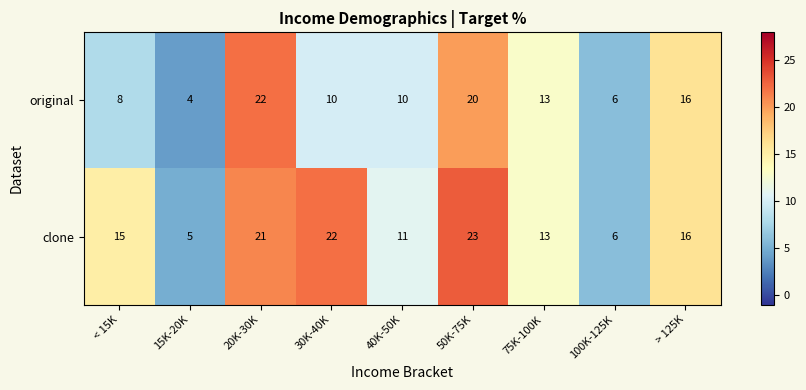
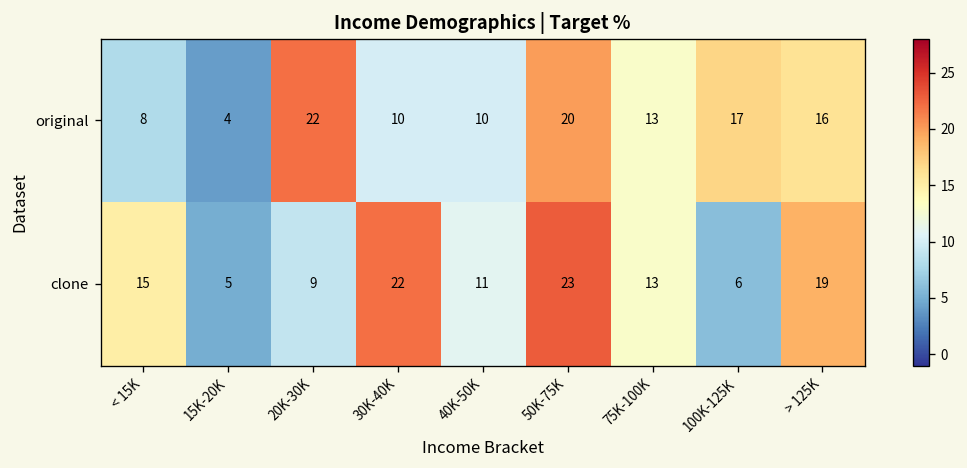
  {
    "original": {
      "< 15K": 8,
      "15K-20K": 4,
      "20K-30K": 22,
      "30K-40K": 10,
      "40K-50K": 10,
      "50K-75K": 20,
      "75K-100K": 13,
-     "100K-125K": 6,
+     "100K-125K": 17,
      "> 125K": 16
    },
    "clone": {
      "< 15K": 15,
      "15K-20K": 5,
-     "20K-30K": 21,
+     "20K-30K": 9,
      "30K-40K": 22,
      "40K-50K": 11,
      "50K-75K": 23,
      "75K-100K": 13,
      "100K-125K": 6,
-     "> 125K": 16
+     "> 125K": 19
    }
  }
